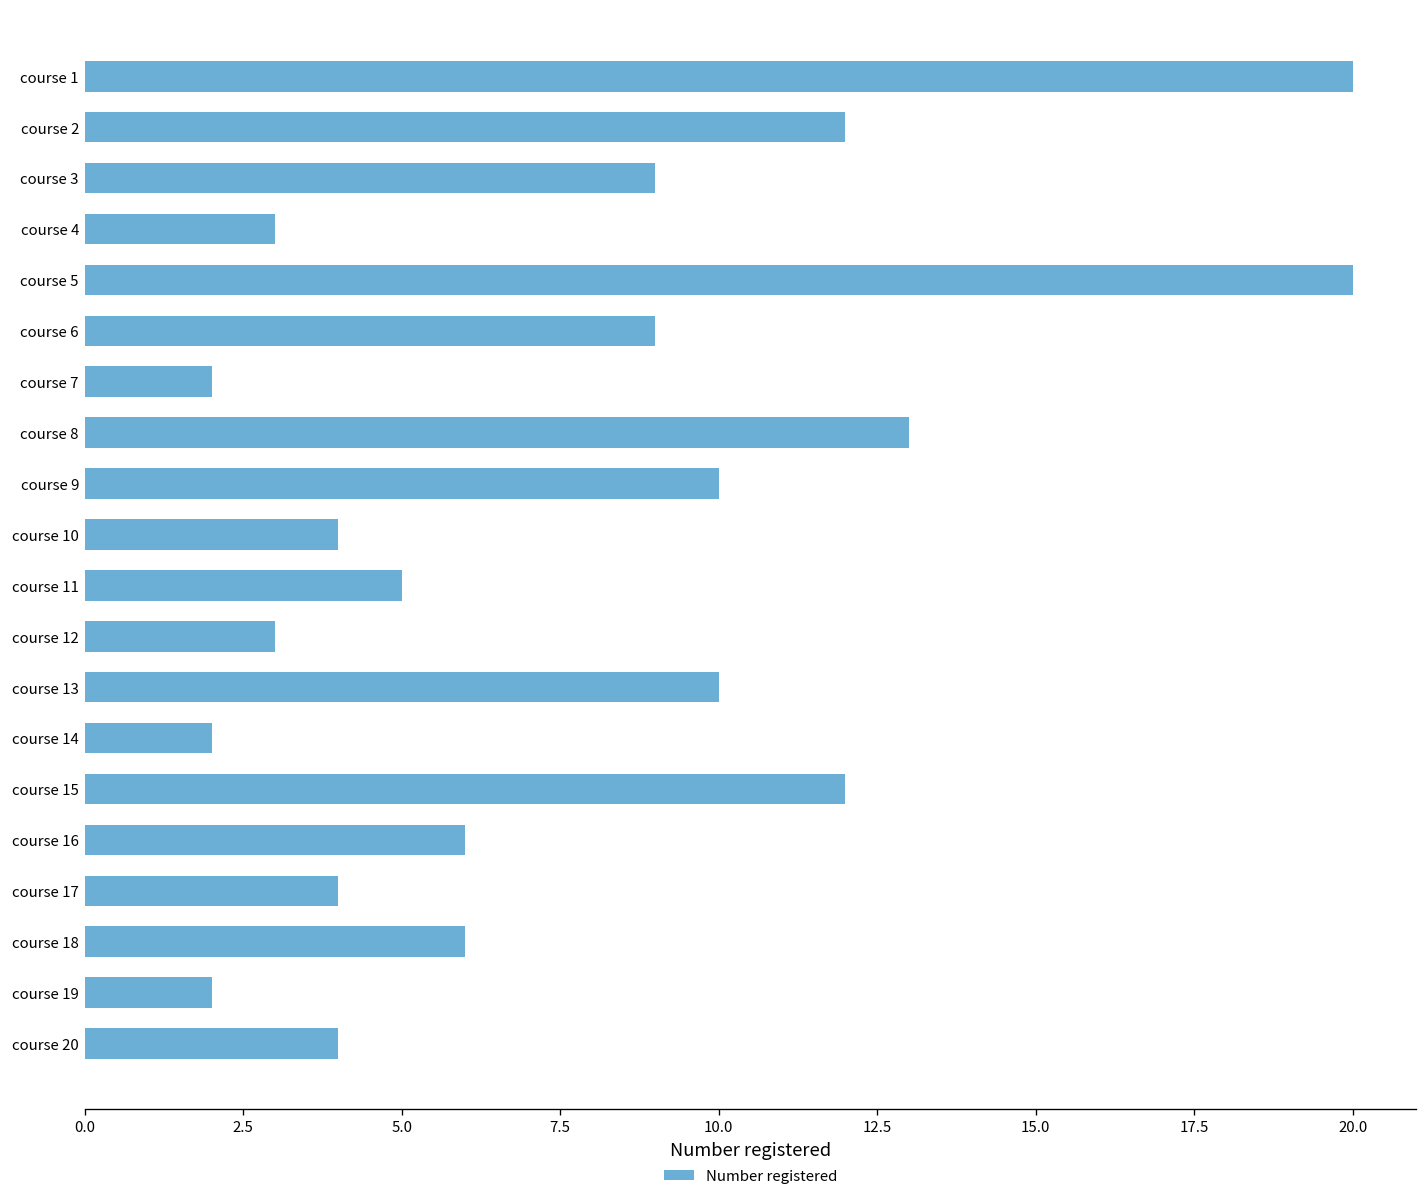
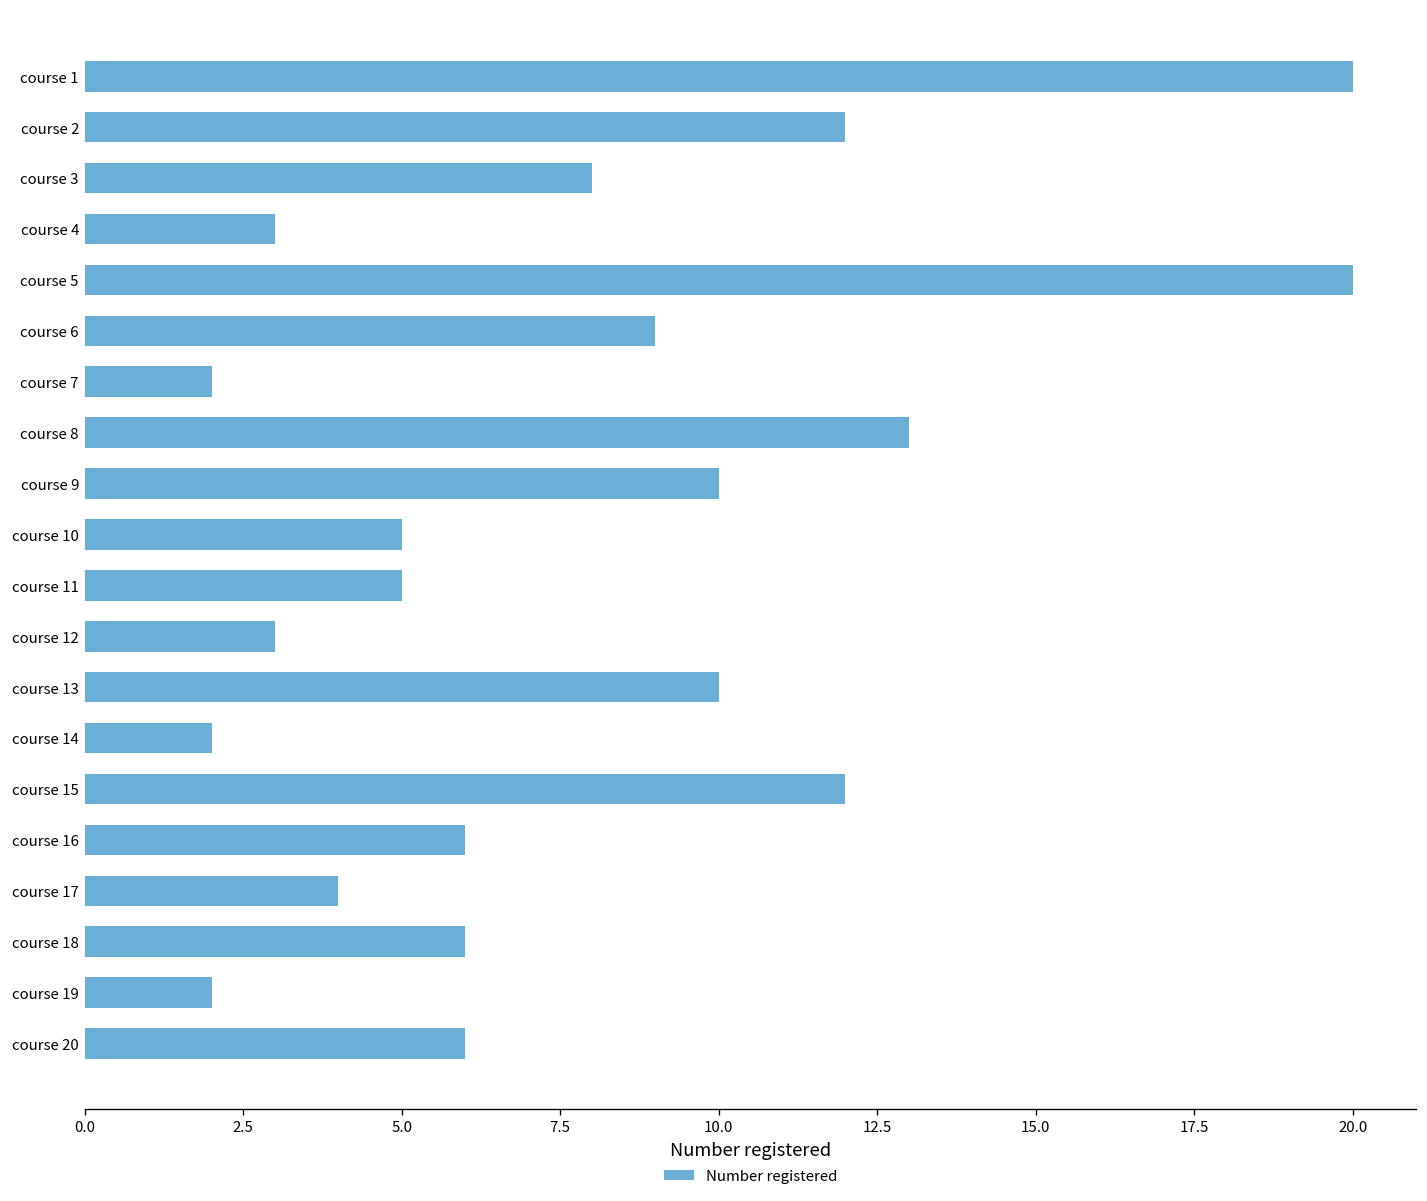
  {
    "course 1": 20,
    "course 2": 12,
-   "course 3": 9,
+   "course 3": 8,
    "course 4": 3,
    "course 5": 20,
    "course 6": 9,
    "course 7": 2,
    "course 8": 13,
    "course 9": 10,
-   "course 10": 4,
+   "course 10": 5,
    "course 11": 5,
    "course 12": 3,
    "course 13": 10,
    "course 14": 2,
    "course 15": 12,
    "course 16": 6,
    "course 17": 4,
    "course 18": 6,
    "course 19": 2,
-   "course 20": 4
+   "course 20": 6
  }
